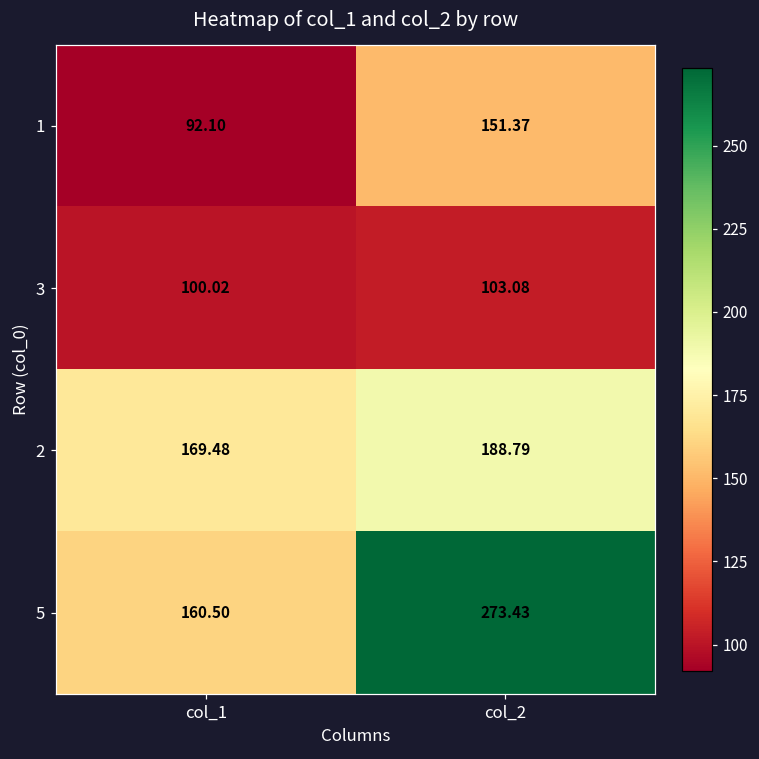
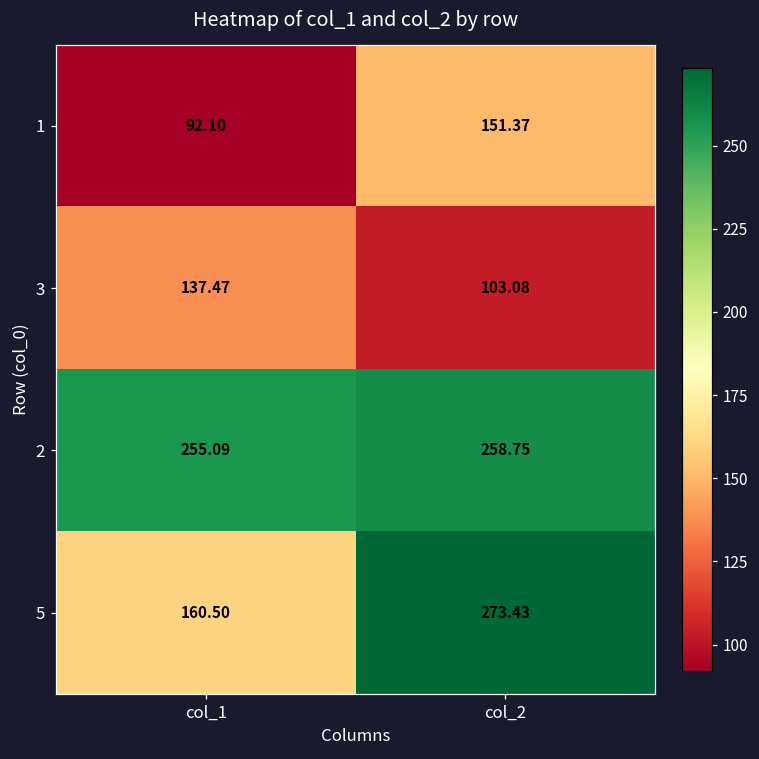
  {
    "1": {
      "col_1": 92.10,
      "col_2": 151.37
    },
    "3": {
-     "col_1": 100.02,
+     "col_1": 137.47,
      "col_2": 103.08
    },
    "2": {
-     "col_1": 169.48,
-     "col_2": 188.79
+     "col_1": 255.09,
+     "col_2": 258.75
    },
    "5": {
      "col_1": 160.50,
      "col_2": 273.43
    }
  }
